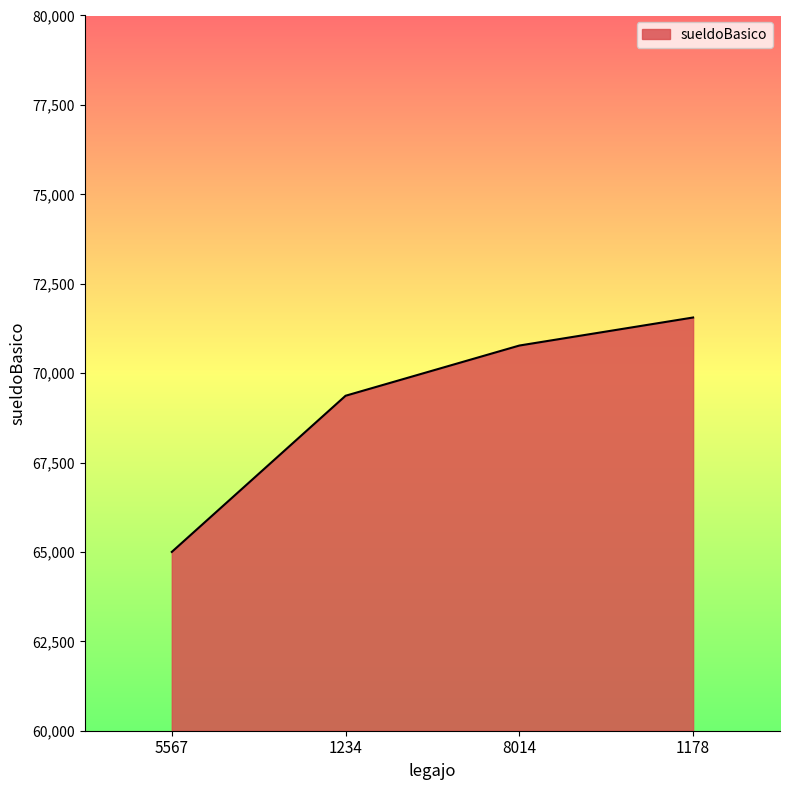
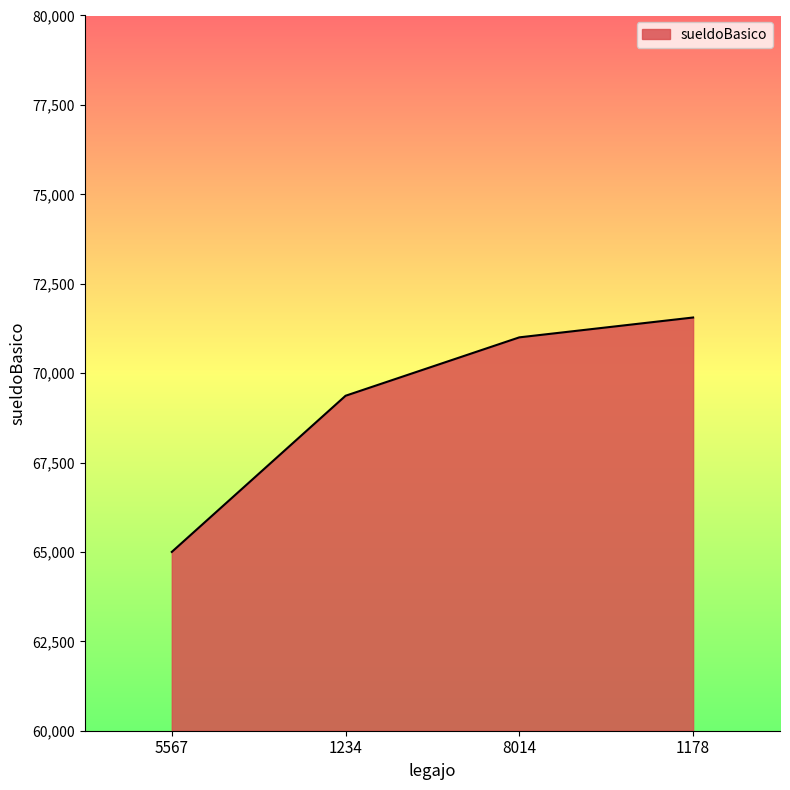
  {
    "5567": "65,000",
    "1234": "69,400",
-   "8014": "70,800",
+   "8014": "71,000",
    "1178": "71,600"
  }
